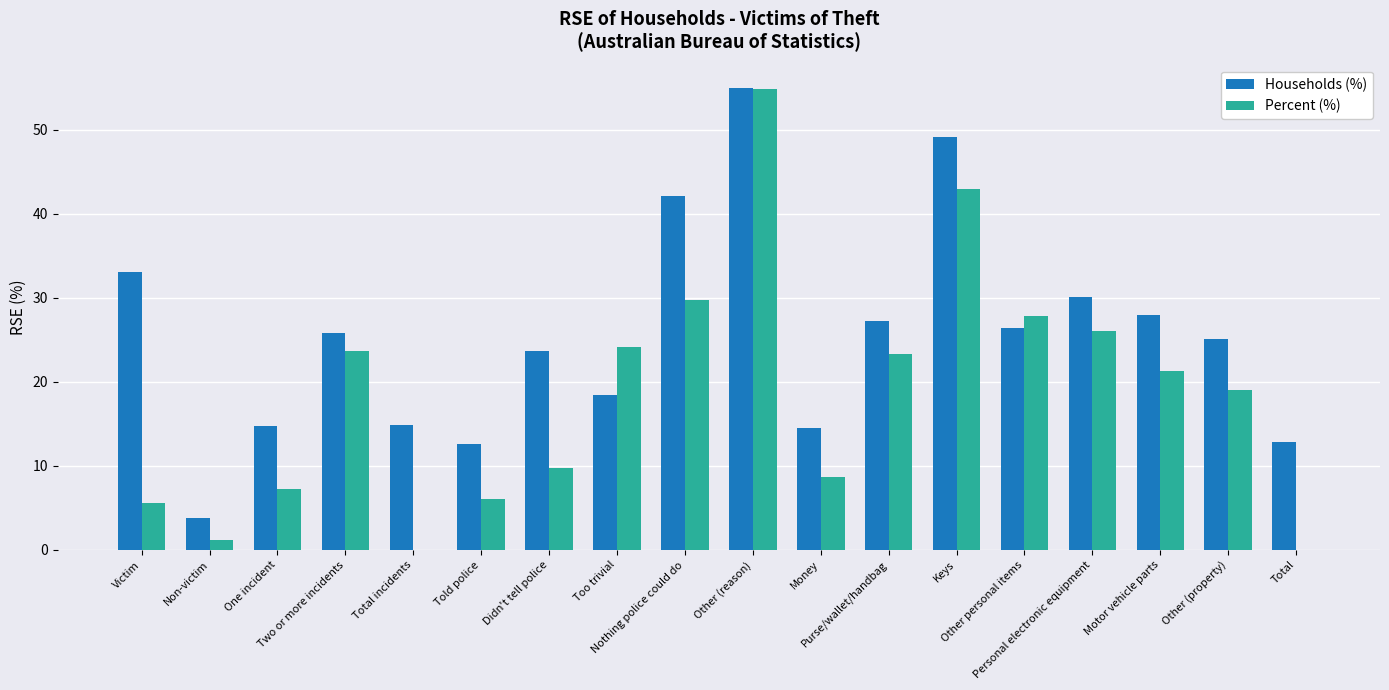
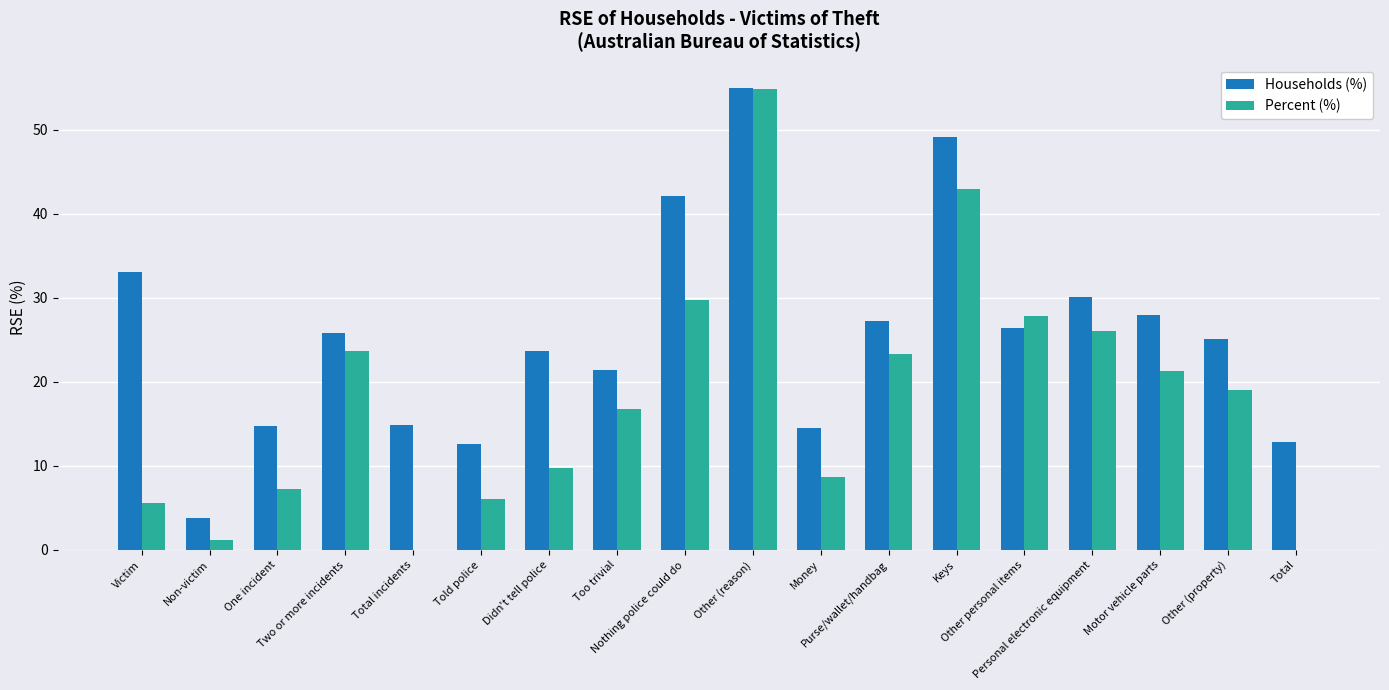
  {
    "Households (%)": {
      "Victim": 33,
      "Non-victim": 4,
      "One incident": 15,
      "Two or more incidents": 26,
      "Total incidents": 15,
      "Told police": 13,
      "Didn't tell police": 24,
-     "Too trivial": 18,
+     "Too trivial": 21,
      "Nothing police could do": 42,
      "Other (reason)": 55,
      "Money": 15,
      "Purse/wallet/handbag": 27,
      "Keys": 49,
      "Other personal items": 26,
      "Personal electronic equipment": 30,
      "Motor vehicle parts": 28,
      "Other (property)": 25,
      "Total": 13
    },
    "Percent (%)": {
      "Victim": 6,
      "Non-victim": 1,
      "One incident": 7,
      "Two or more incidents": 24,
      "Total incidents": 0,
      "Told police": 6,
      "Didn't tell police": 10,
-     "Too trivial": 24,
+     "Too trivial": 17,
      "Nothing police could do": 30,
      "Other (reason)": 55,
      "Money": 9,
      "Purse/wallet/handbag": 23,
      "Keys": 43,
      "Other personal items": 28,
      "Personal electronic equipment": 26,
      "Motor vehicle parts": 21,
      "Other (property)": 19,
      "Total": 0
    }
  }
